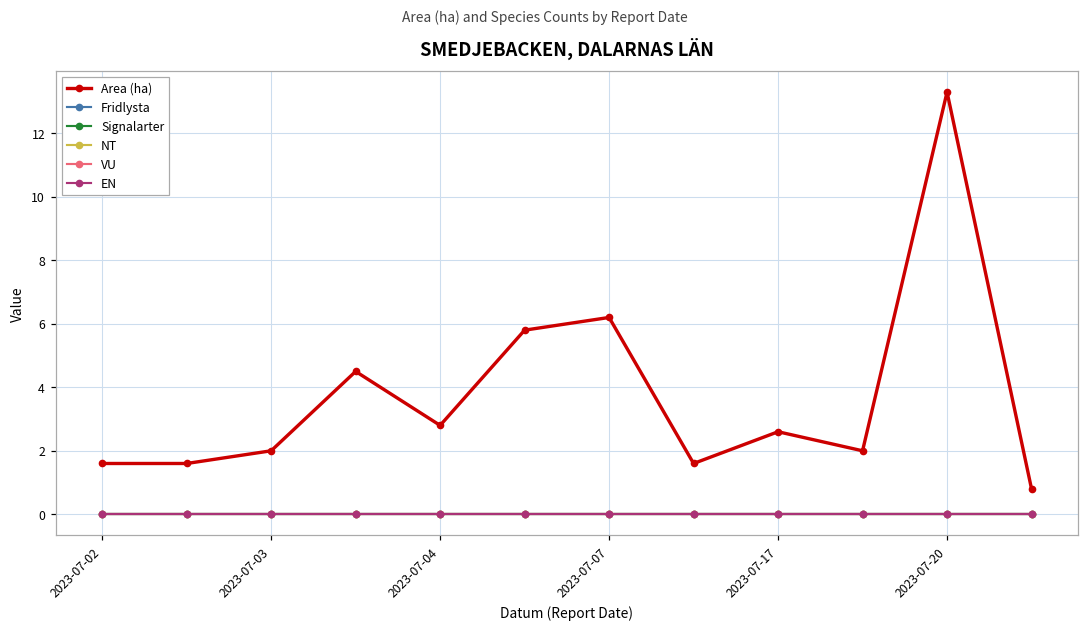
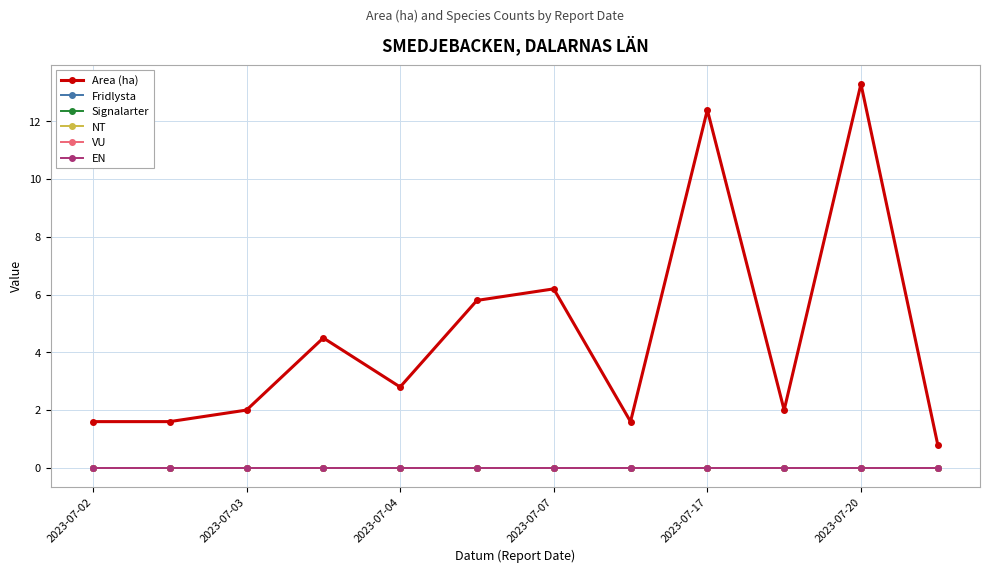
  {
    "Area (ha)": {
      "2023-07-04": 2.8,
-     "2023-07-17": 2.6,
+     "2023-07-17": 12.4,
      "2023-07-20": 13.3
    },
    "EN": {
      "2023-07-04": 0.0,
      "2023-07-17": 0.0,
      "2023-07-20": 0.0
    }
  }
